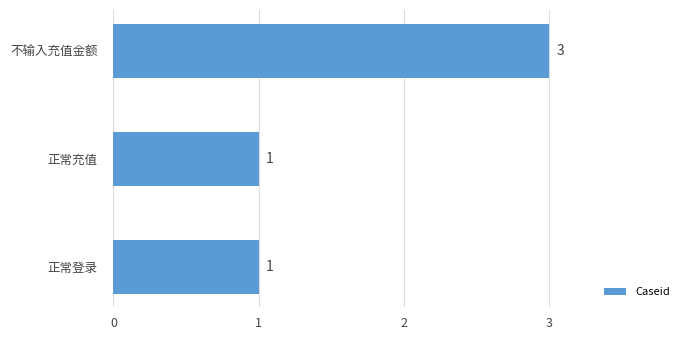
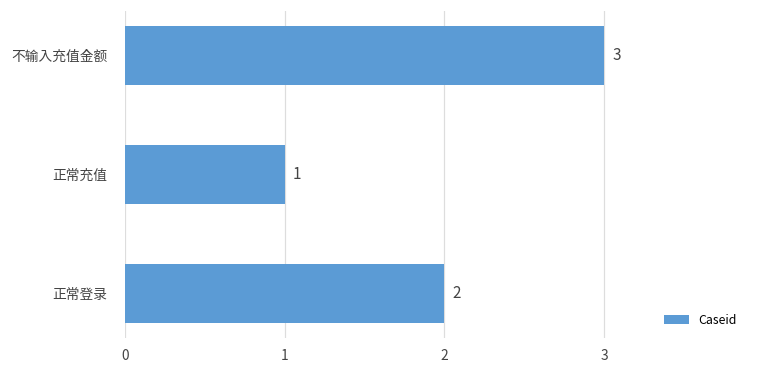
  {
    "不输入充值金额": 3,
    "正常充值": 1,
-   "正常登录": 1
+   "正常登录": 2
  }
